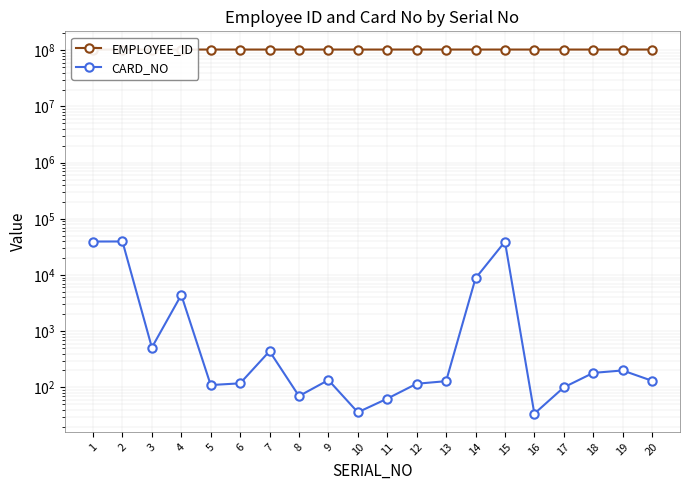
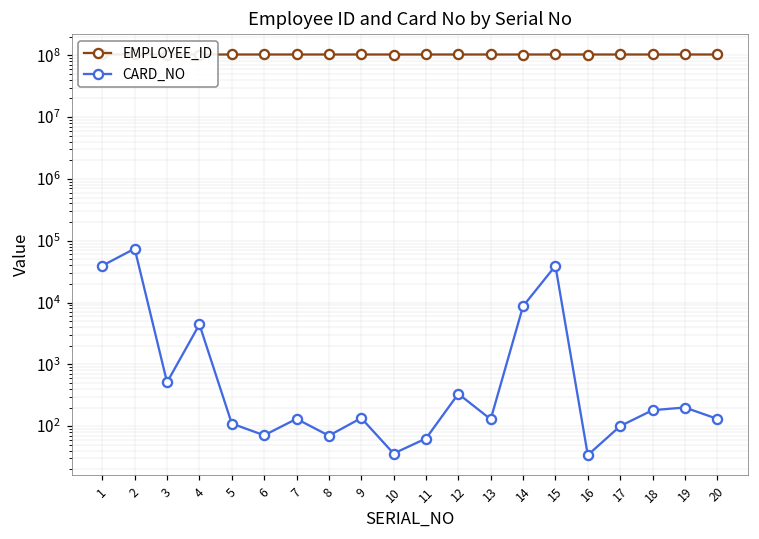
  {
    "EMPLOYEE_ID": {
      "5": 100000000,
      "6": 100000000,
      "7": 100000000,
      "8": 100000000,
      "9": 100000000,
      "10": 100000000,
      "11": 100000000,
      "12": 100000000,
      "13": 100000000,
      "14": 100000000,
      "15": 100000000,
      "16": 100000000,
      "17": 100000000,
      "18": 100000000,
      "19": 100000000,
      "20": 100000000
    },
    "CARD_NO": {
      "1": 40000,
-     "2": 40000,
+     "2": 70000,
      "3": 500,
      "4": 4000,
      "5": 110,
-     "6": 120,
-     "7": 400,
+     "6": 70,
+     "7": 130,
      "8": 70,
      "9": 140,
      "10": 40,
      "11": 60,
-     "12": 120,
+     "12": 300,
      "13": 130,
      "14": 9000,
      "15": 40000,
      "16": 30,
      "17": 100,
      "18": 180,
      "19": 200,
      "20": 130
    }
  }
